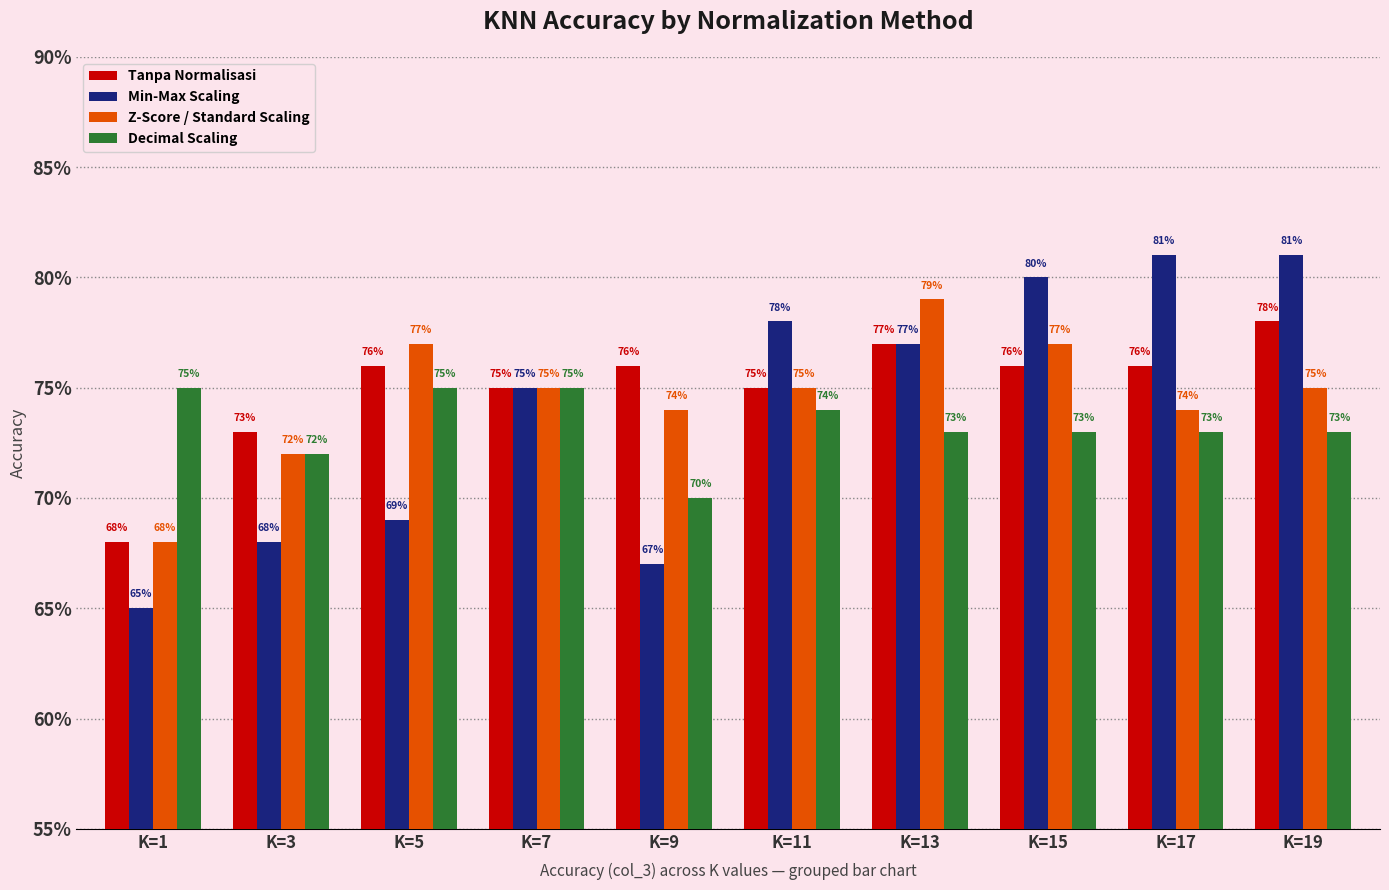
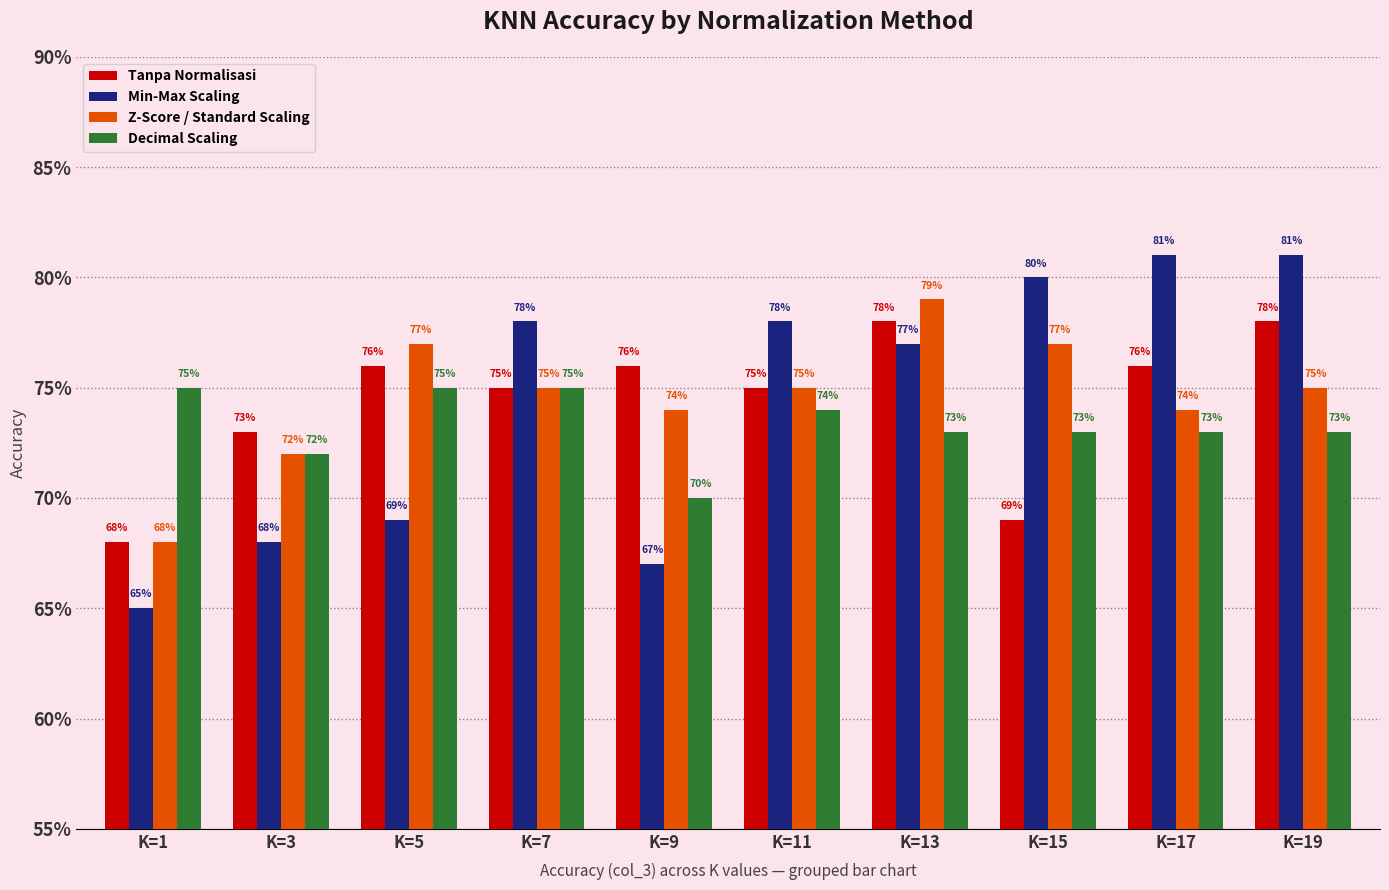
  {
    "Tanpa Normalisasi": {
      "K=1": "68%",
      "K=3": "73%",
      "K=5": "76%",
      "K=7": "75%",
      "K=9": "76%",
      "K=11": "75%",
-     "K=13": "77%",
-     "K=15": "76%",
+     "K=13": "78%",
+     "K=15": "69%",
      "K=17": "76%",
      "K=19": "78%"
    },
    "Min-Max Scaling": {
      "K=1": "65%",
      "K=3": "68%",
      "K=5": "69%",
-     "K=7": "75%",
+     "K=7": "78%",
      "K=9": "67%",
      "K=11": "78%",
      "K=13": "77%",
      "K=15": "80%",
      "K=17": "81%",
      "K=19": "81%"
    },
    "Z-Score / Standard Scaling": {
      "K=1": "68%",
      "K=3": "72%",
      "K=5": "77%",
      "K=7": "75%",
      "K=9": "74%",
      "K=11": "75%",
      "K=13": "79%",
      "K=15": "77%",
      "K=17": "74%",
      "K=19": "75%"
    },
    "Decimal Scaling": {
      "K=1": "75%",
      "K=3": "72%",
      "K=5": "75%",
      "K=7": "75%",
      "K=9": "70%",
      "K=11": "74%",
      "K=13": "73%",
      "K=15": "73%",
      "K=17": "73%",
      "K=19": "73%"
    }
  }
